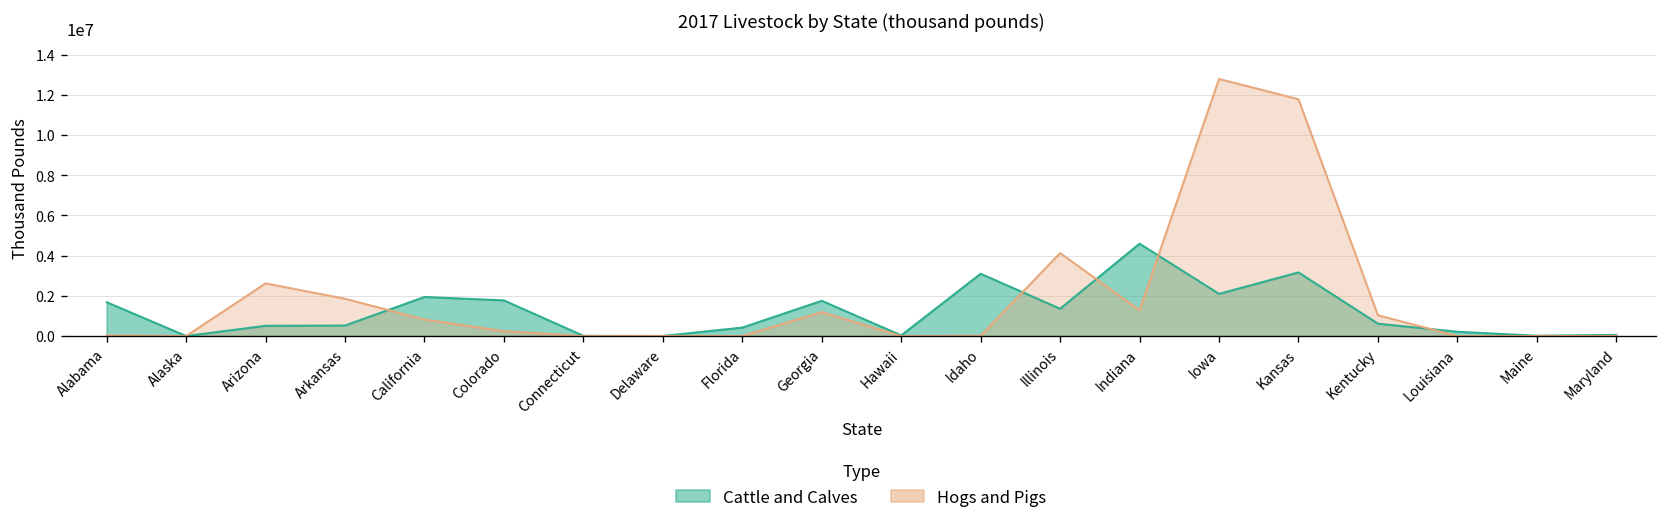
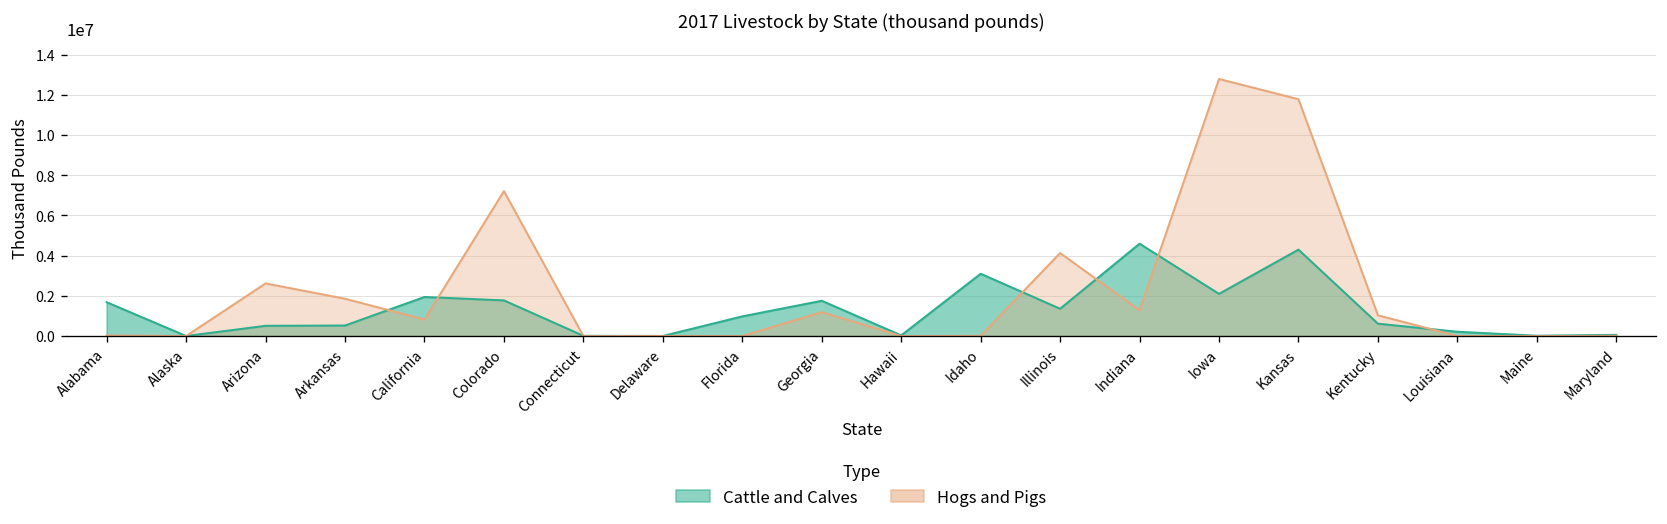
  {
    "Cattle and Calves": {
      "Alabama": 1700000,
      "Arizona": 500000,
      "Arkansas": 500000,
      "California": 1900000,
      "Colorado": 1800000,
-     "Florida": 400000,
+     "Florida": 1000000,
      "Georgia": 1800000,
      "Idaho": 3100000,
      "Illinois": 1400000,
      "Indiana": 4600000,
      "Iowa": 2100000,
-     "Kansas": 3200000,
+     "Kansas": 4300000,
      "Kentucky": 600000,
      "Louisiana": 200000
    },
    "Hogs and Pigs": {
      "Alabama": 0,
      "Arizona": 2600000,
      "Arkansas": 1900000,
      "California": 800000,
-     "Colorado": 200000,
+     "Colorado": 7200000,
      "Florida": 0,
      "Georgia": 1200000,
      "Idaho": 0,
      "Illinois": 4100000,
      "Indiana": 1300000,
      "Iowa": 12800000,
      "Kansas": 11800000,
      "Kentucky": 1000000,
      "Louisiana": 0
    }
  }
